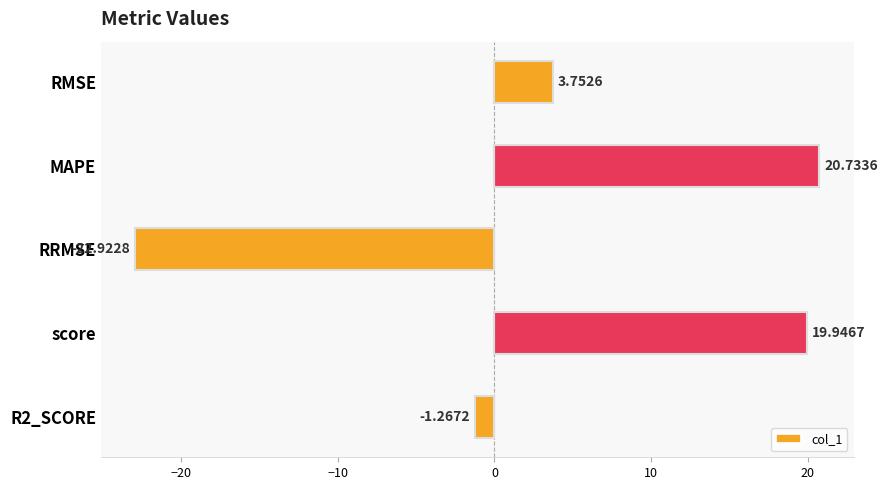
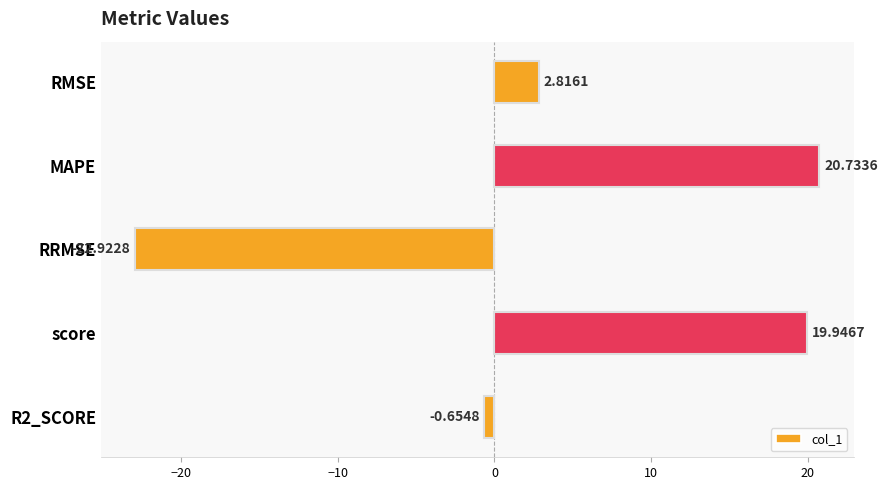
  {
-   "RMSE": 3.7526,
+   "RMSE": 2.8161,
    "MAPE": 20.7336,
    "RRMSE": -22.9228,
    "score": 19.9467,
-   "R2_SCORE": -1.2672
+   "R2_SCORE": -0.6548
  }
